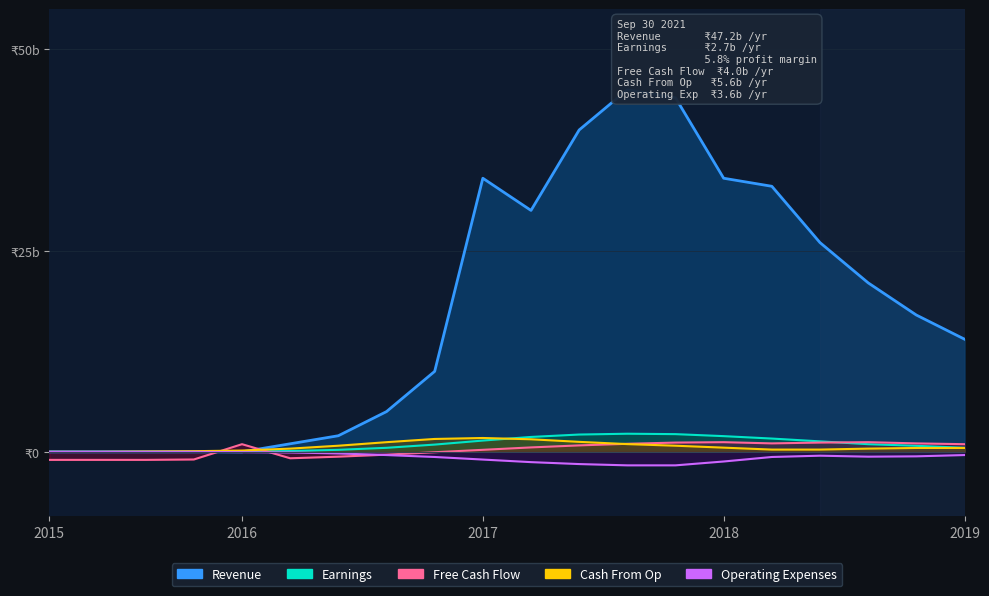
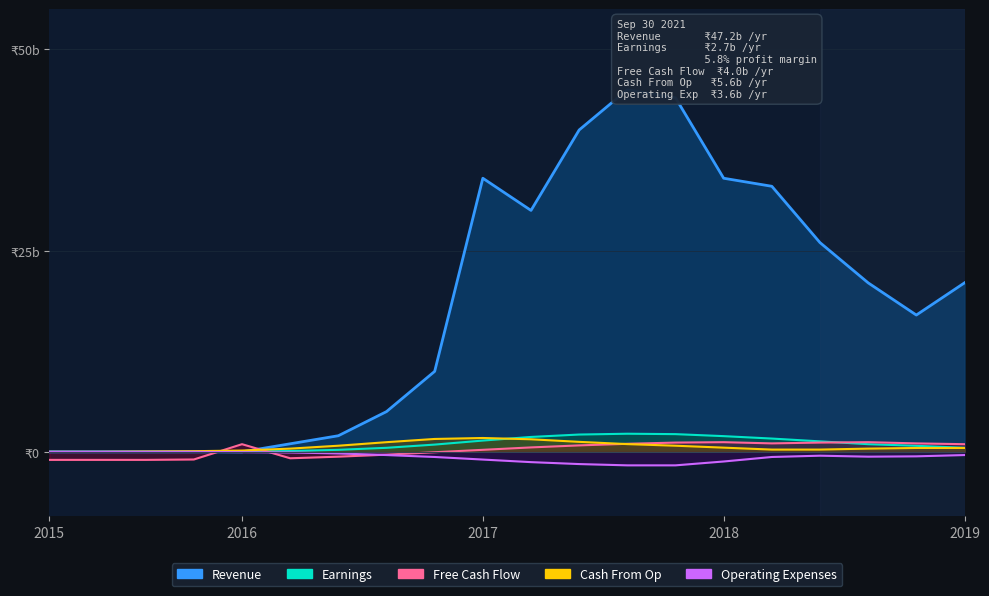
  {
    "Revenue": {
      "2017": "₹34b",
      "2018": "₹34b",
-     "2019": "₹14b"
+     "2019": "₹21b"
    },
    "Earnings": {
      "2017": "₹1b",
      "2018": "₹2b"
    },
    "Free Cash Flow": {
      "2015": "₹-1b"
    },
    "Cash From Op": {
      "2017": "₹2b",
      "2018": "₹1b"
    },
    "Operating Expenses": {
      "2017": "₹-1b",
      "2018": "₹-1b",
      "2019": "₹0b"
    }
  }
